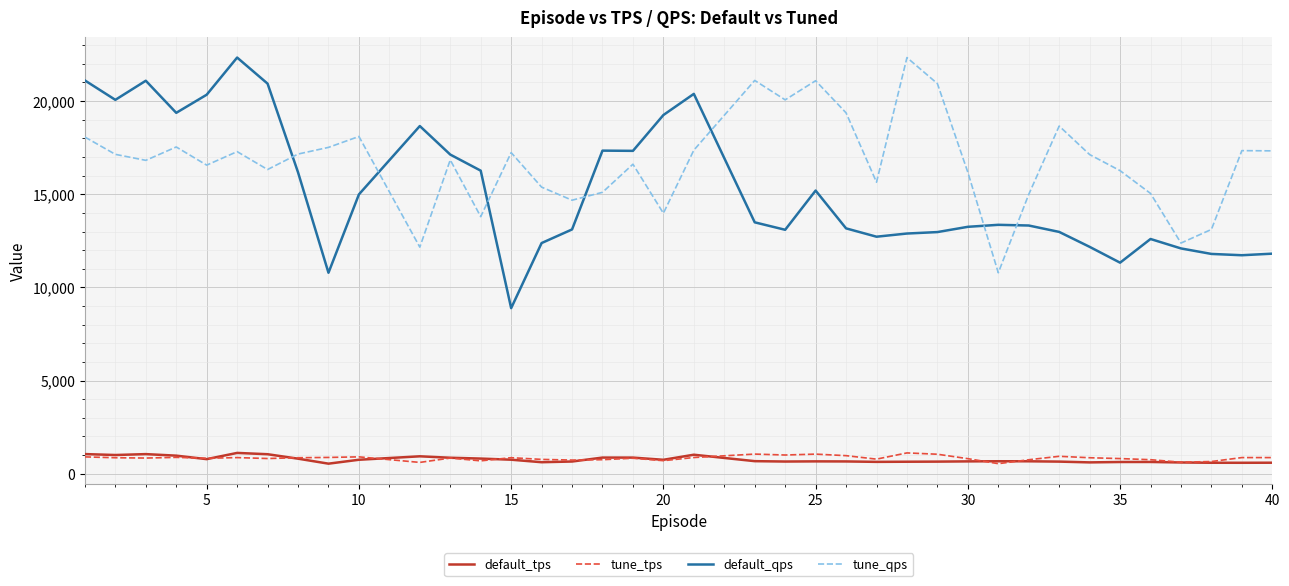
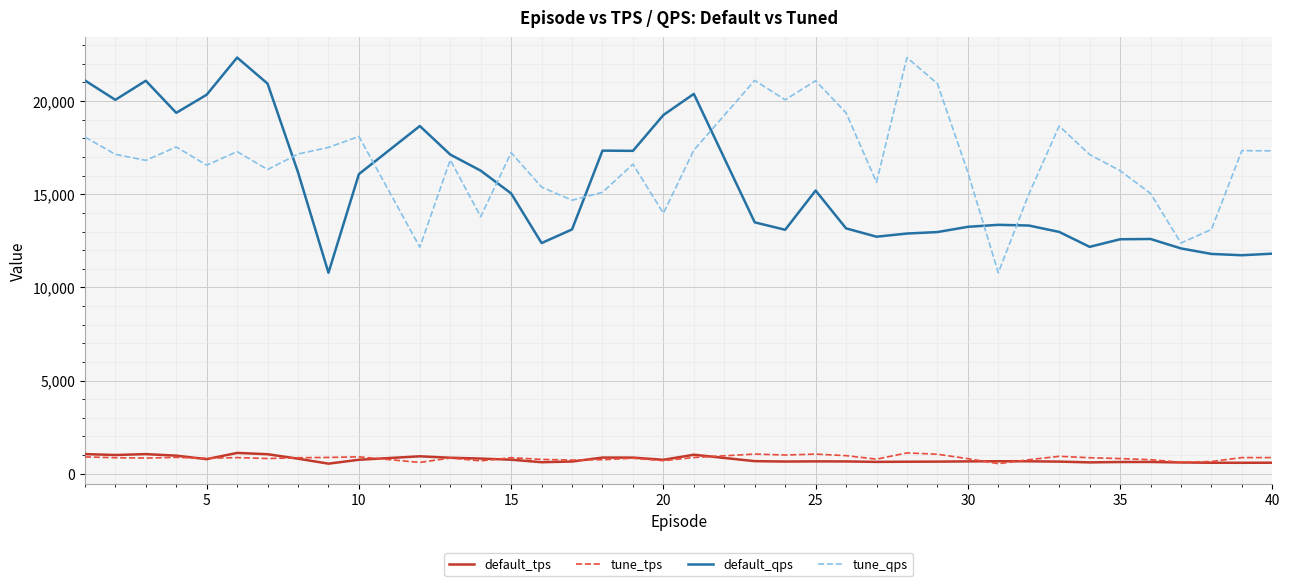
  {
    "default_qps": {
      "5": "20,300",
-     "10": "15,000",
-     "15": "8,900",
+     "10": "16,100",
+     "15": "15,000",
      "20": "19,300",
      "25": "15,200",
      "30": "13,300",
-     "35": "11,300",
+     "35": "12,600",
      "40": "11,800"
    },
    "tune_qps": {
      "5": "16,600",
      "10": "18,100",
      "15": "17,200",
      "20": "14,000",
      "25": "21,100",
      "30": "16,200",
      "35": "16,300",
      "40": "17,300"
    }
  }
